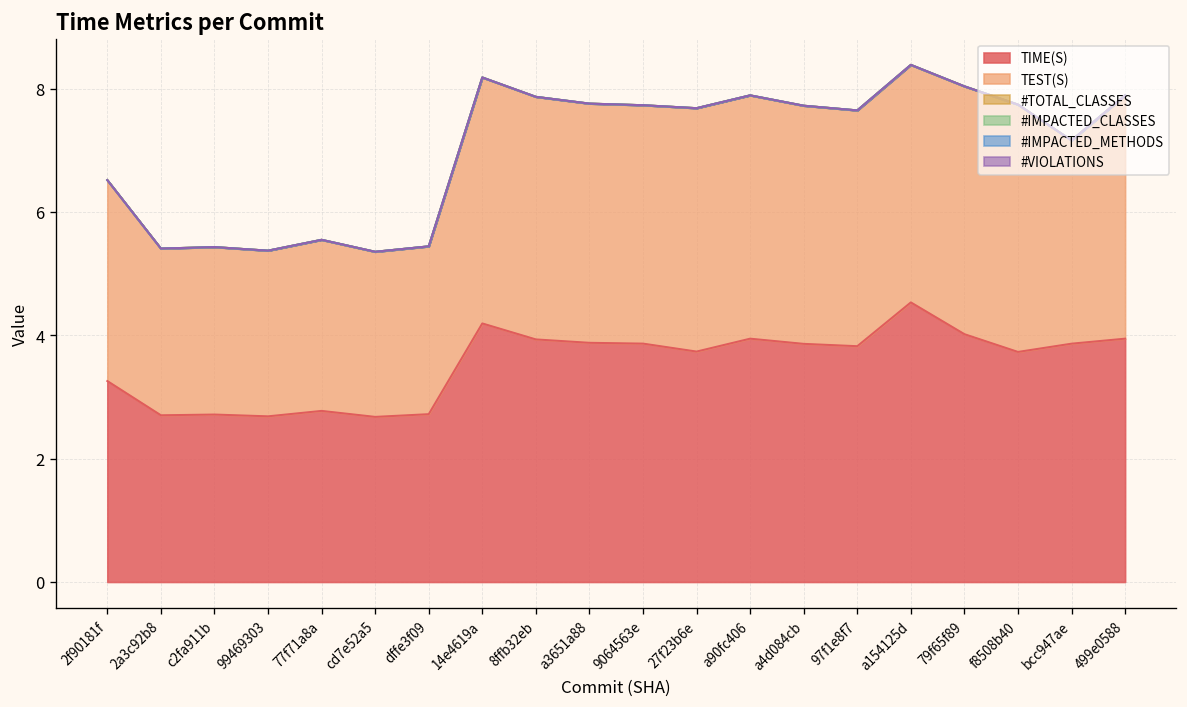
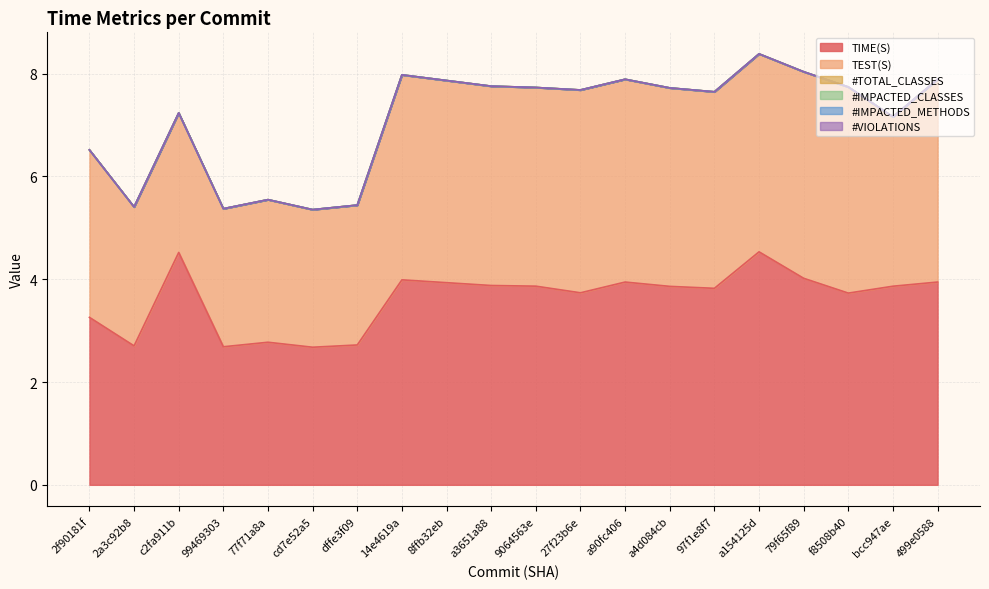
  {
    "TIME(S)": {
      "2f90181f": 3.3,
      "2a3c92b8": 2.7,
-     "c2fa911b": 2.7,
+     "c2fa911b": 4.5,
      "99469303": 2.7,
      "77f71a8a": 2.8,
      "cd7e52a5": 2.7,
      "dffe3f09": 2.7,
-     "14e4619a": 4.2,
+     "14e4619a": 4.0,
      "8ffb32eb": 3.9,
      "a3651a88": 3.9,
      "9064563e": 3.9,
      "27f23b6e": 3.7,
      "a90fc406": 3.9,
      "a4d084cb": 3.9,
      "97f1e8f7": 3.8,
      "a154125d": 4.5,
      "79f65f89": 4.0,
      "f8508b40": 3.7,
      "bcc947ae": 3.9,
      "499e0588": 3.9
    }
  }
